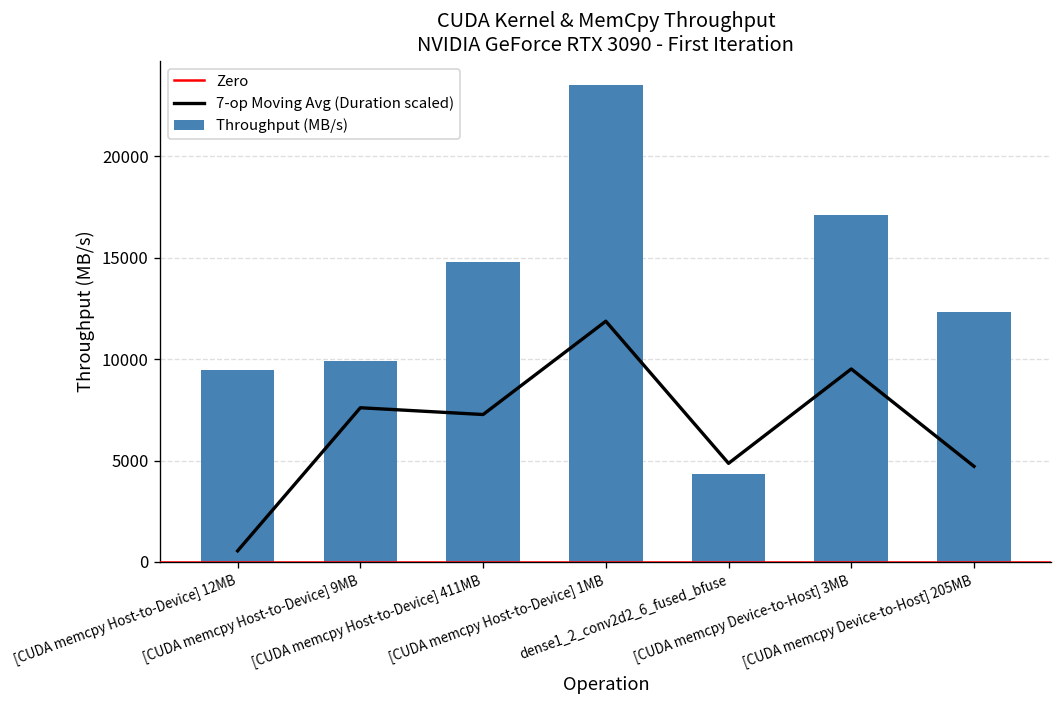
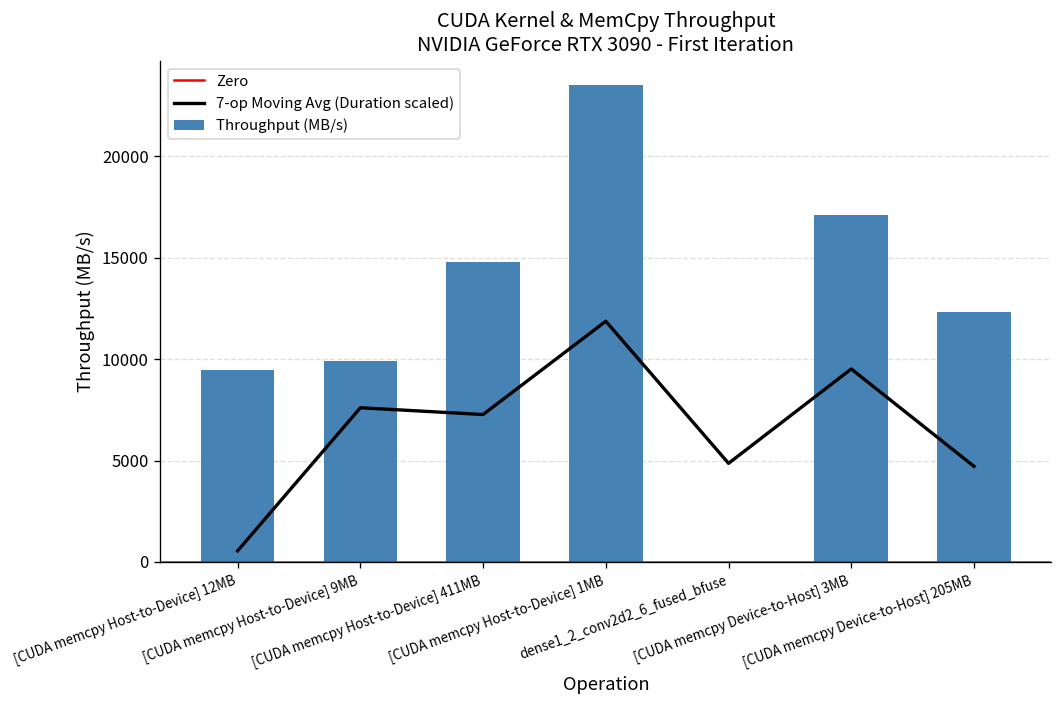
  {
    "Throughput (MB/s)": {
      "[CUDA memcpy Host-to-Device] 12MB": 9500,
      "[CUDA memcpy Host-to-Device] 9MB": 9900,
      "[CUDA memcpy Host-to-Device] 411MB": 14800,
      "[CUDA memcpy Host-to-Device] 1MB": 23500,
-     "dense1_2_conv2d2_6_fused_bfuse": 4300,
+     "dense1_2_conv2d2_6_fused_bfuse": 0,
      "[CUDA memcpy Device-to-Host] 3MB": 17100,
      "[CUDA memcpy Device-to-Host] 205MB": 12300
    },
    "7-op Moving Avg (Duration scaled)": {
      "[CUDA memcpy Host-to-Device] 12MB": 500,
      "[CUDA memcpy Host-to-Device] 9MB": 7600,
      "[CUDA memcpy Host-to-Device] 411MB": 7300,
      "[CUDA memcpy Host-to-Device] 1MB": 11900,
      "dense1_2_conv2d2_6_fused_bfuse": 4900,
      "[CUDA memcpy Device-to-Host] 3MB": 9500,
      "[CUDA memcpy Device-to-Host] 205MB": 4700
    }
  }
